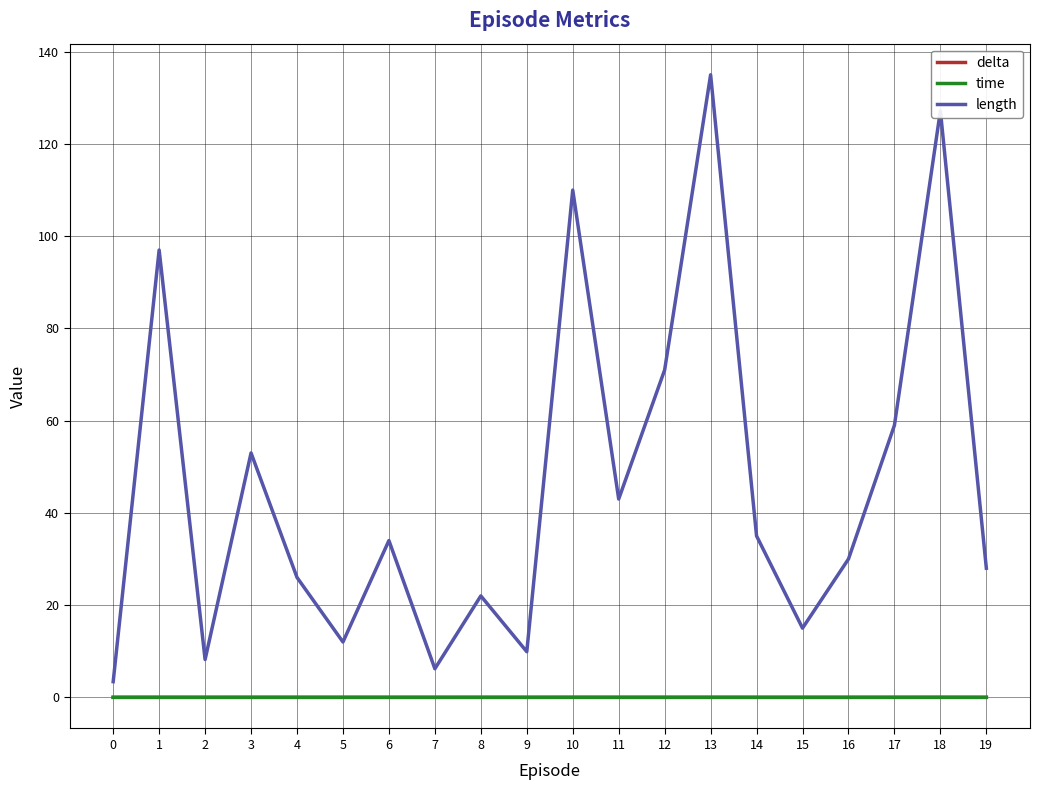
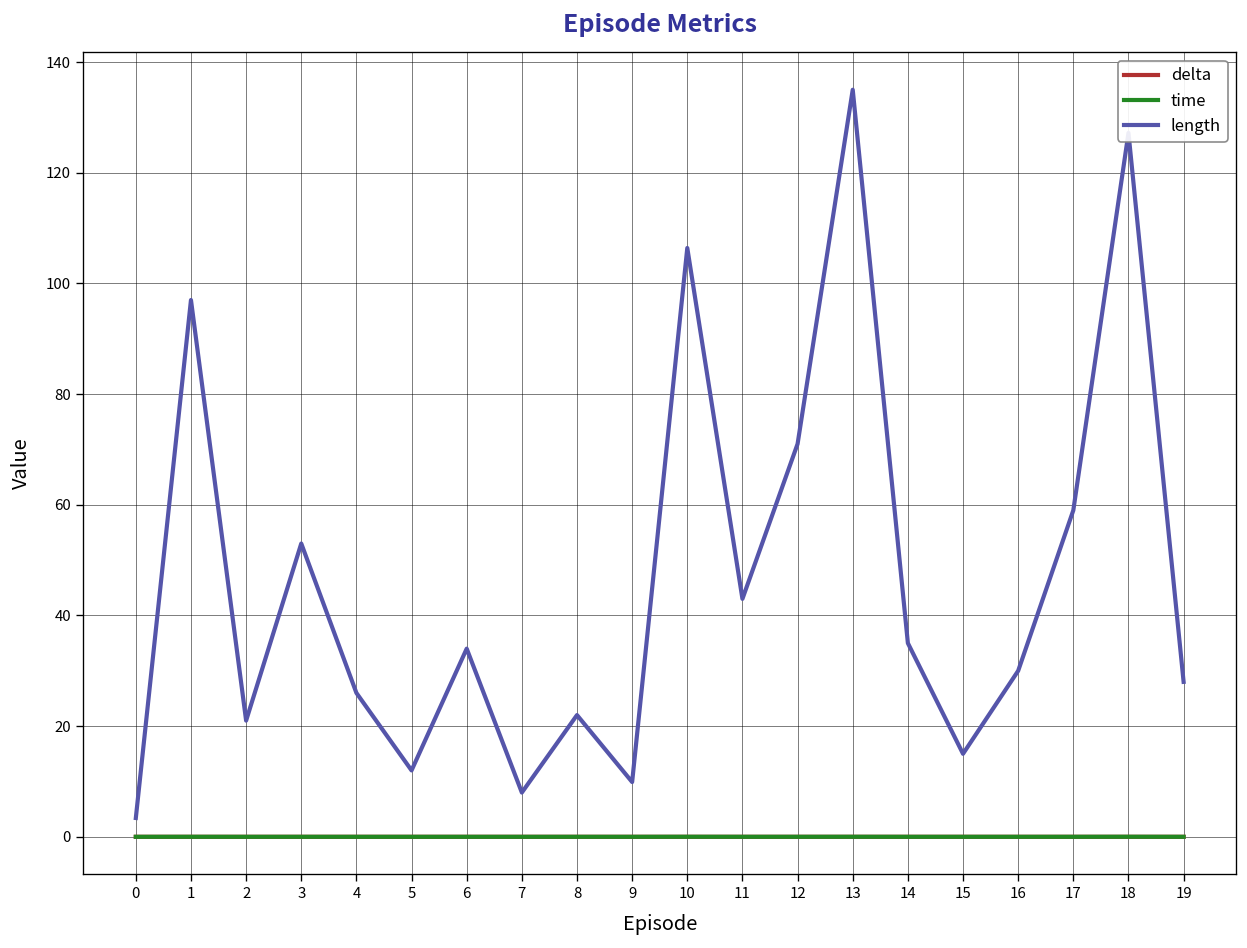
  {
    "time": {
      "0": 0,
      "1": 0,
      "2": 0,
      "3": 0,
      "4": 0,
      "5": 0,
      "6": 0,
      "7": 0,
      "8": 0,
      "9": 0,
      "10": 0,
      "11": 0,
      "12": 0,
      "13": 0,
      "14": 0,
      "15": 0,
      "16": 0,
      "17": 0,
      "18": 0,
      "19": 0
    },
    "length": {
      "0": 3,
      "1": 97,
-     "2": 8,
+     "2": 21,
      "3": 53,
      "4": 26,
      "5": 12,
      "6": 34,
-     "7": 6,
+     "7": 8,
      "8": 22,
      "9": 10,
-     "10": 110,
+     "10": 106,
      "11": 43,
      "12": 71,
      "13": 135,
      "14": 35,
      "15": 15,
      "16": 30,
      "17": 59,
      "19": 28
    }
  }
